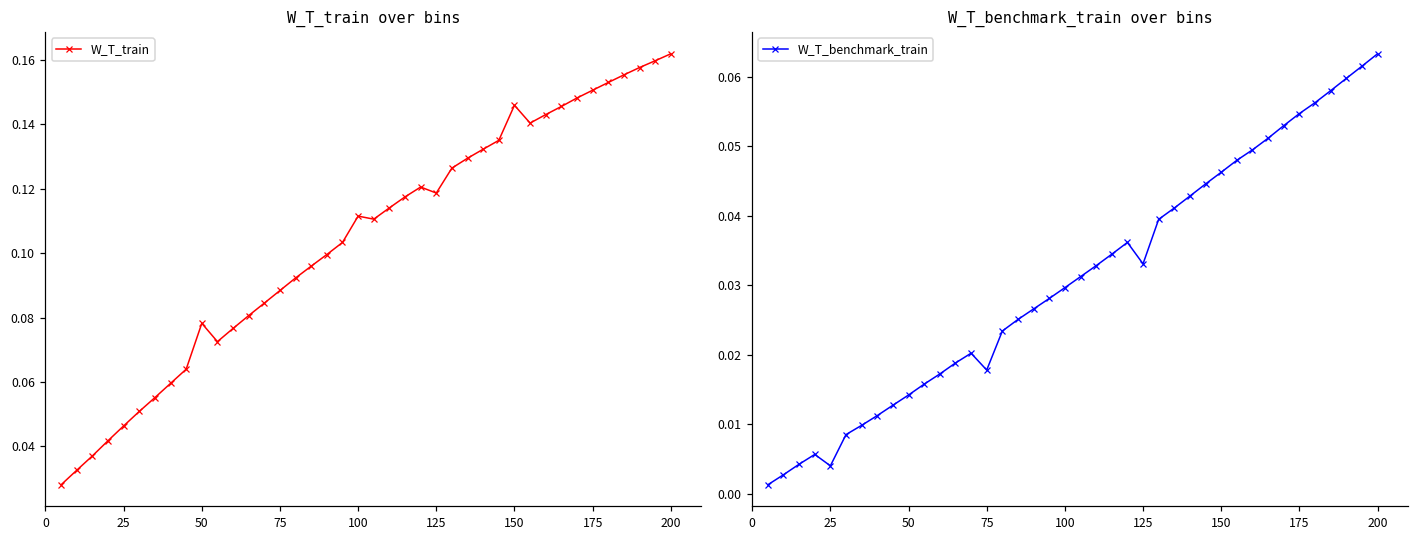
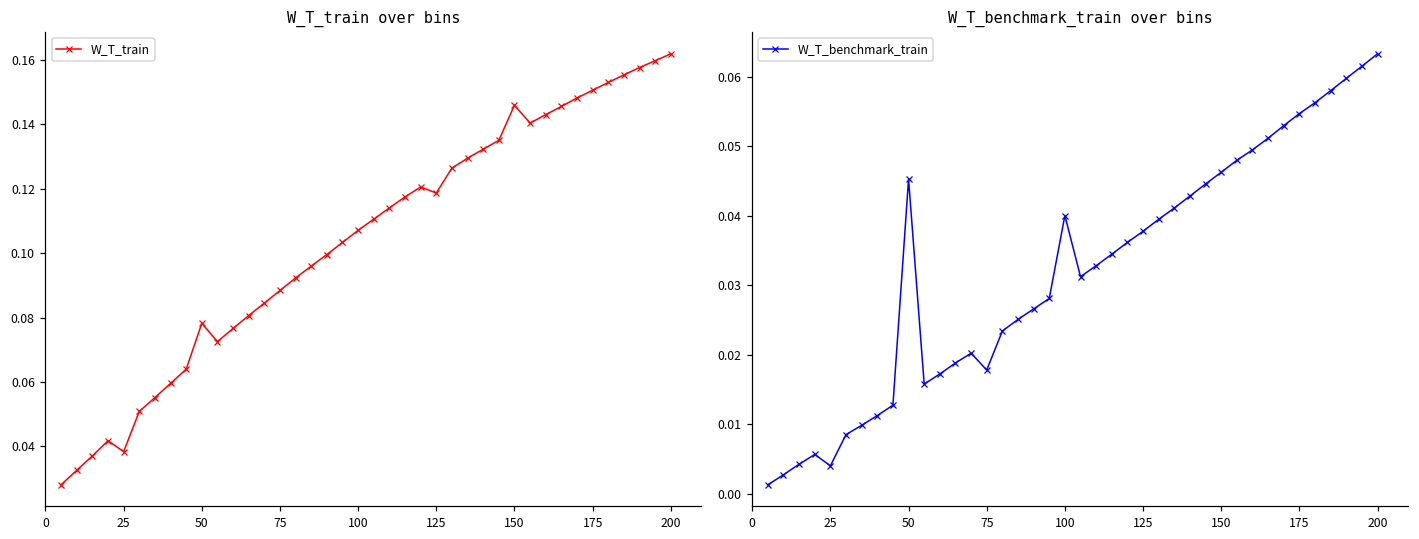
  {
    "W_T_train over bins": {
-     "25": 0.046,
+     "25": 0.038,
      "50": 0.078,
      "75": 0.088,
-     "100": 0.112,
+     "100": 0.107,
      "125": 0.119,
      "150": 0.146,
      "175": 0.151,
      "200": 0.162
    },
    "W_T_benchmark_train over bins": {
      "25": 0.004,
-     "50": 0.014,
+     "50": 0.045,
      "75": 0.018,
-     "100": 0.030,
-     "125": 0.033,
+     "100": 0.040,
+     "125": 0.038,
      "150": 0.046,
      "175": 0.055,
      "200": 0.063
    }
  }
